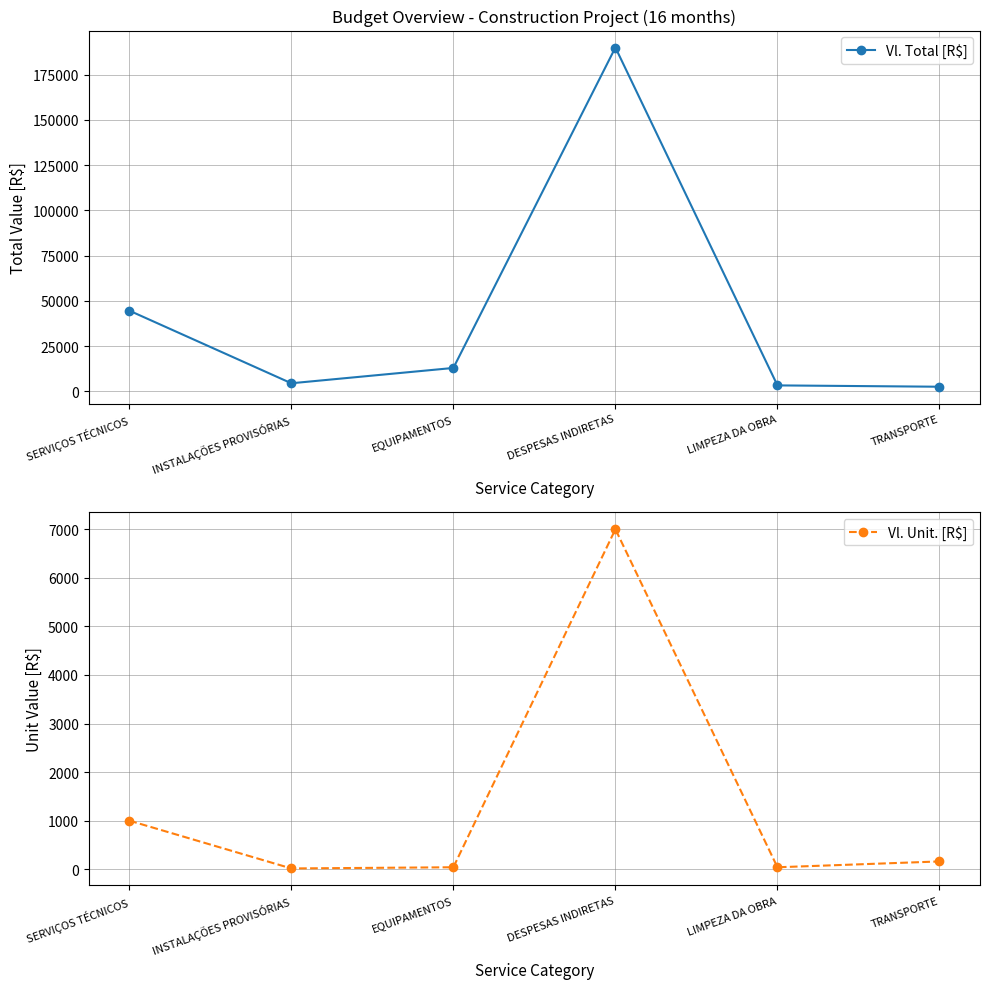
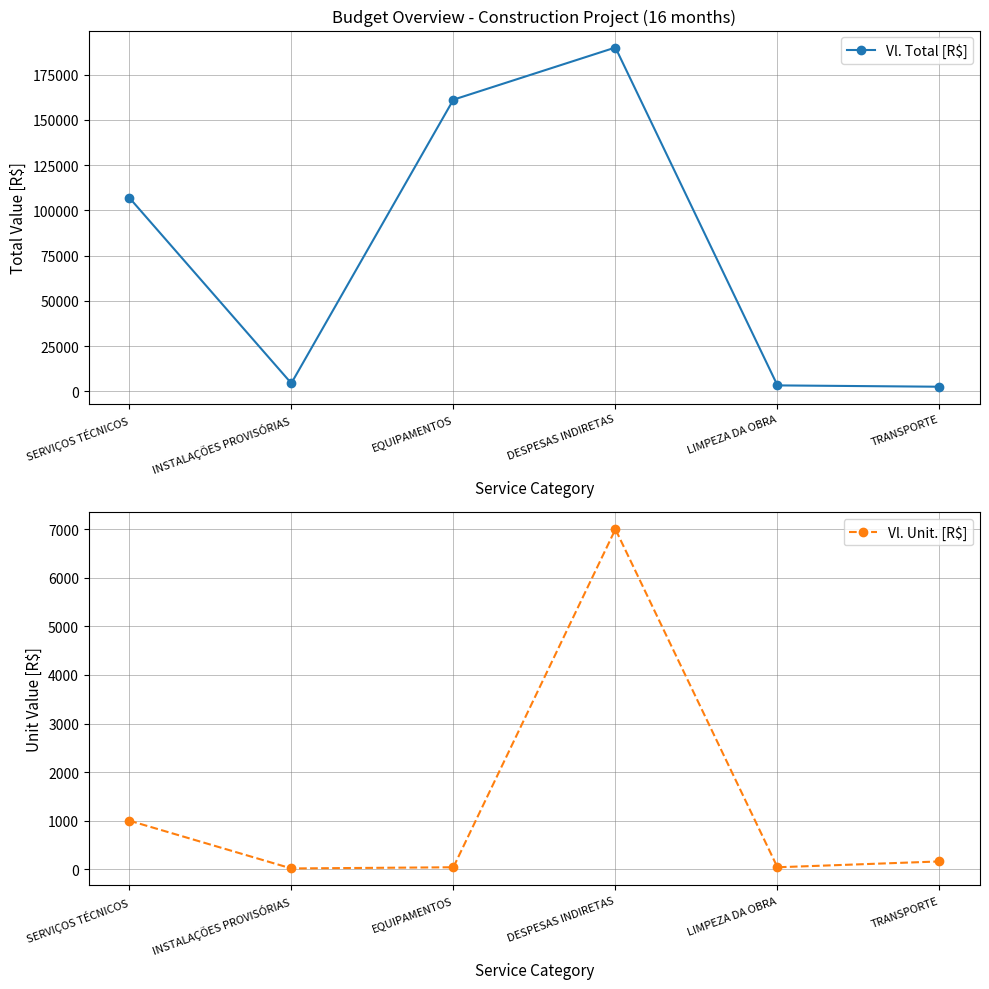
  {
    "Budget Overview - Construction Project (16 months)": {
-     "SERVIÇOS TÉCNICOS": 45000,
+     "SERVIÇOS TÉCNICOS": 107000,
      "INSTALAÇÕES PROVISÓRIAS": 4000,
-     "EQUIPAMENTOS": 13000,
+     "EQUIPAMENTOS": 161000,
      "DESPESAS INDIRETAS": 190000,
      "LIMPEZA DA OBRA": 3000,
      "TRANSPORTE": 3000
    }
  }
